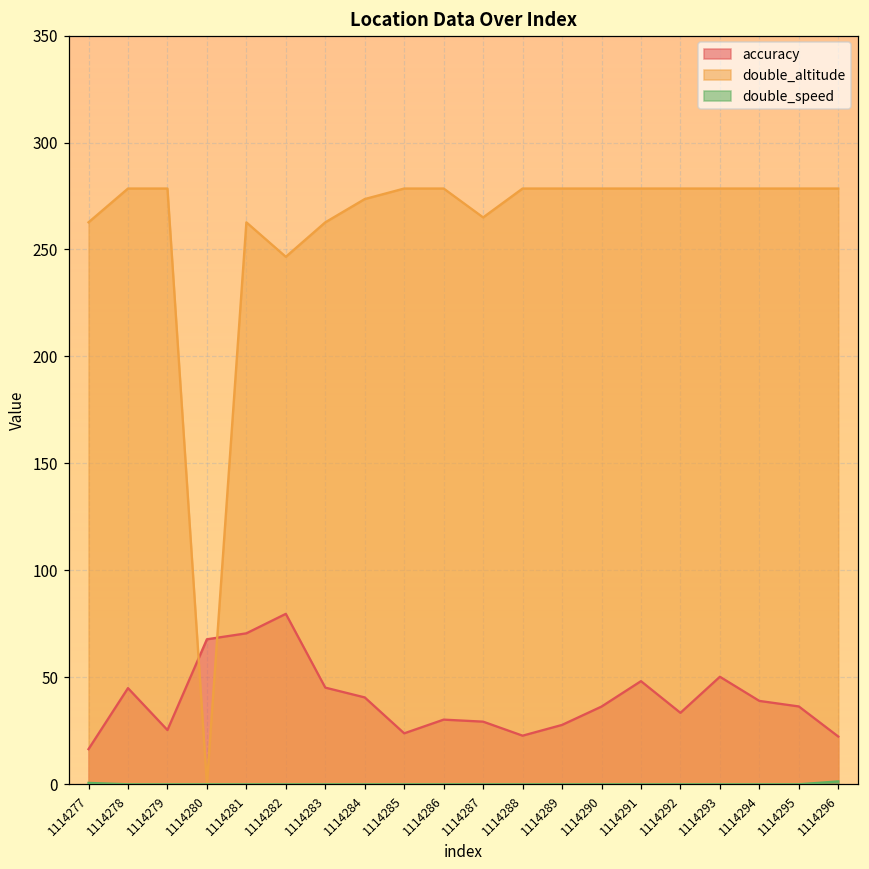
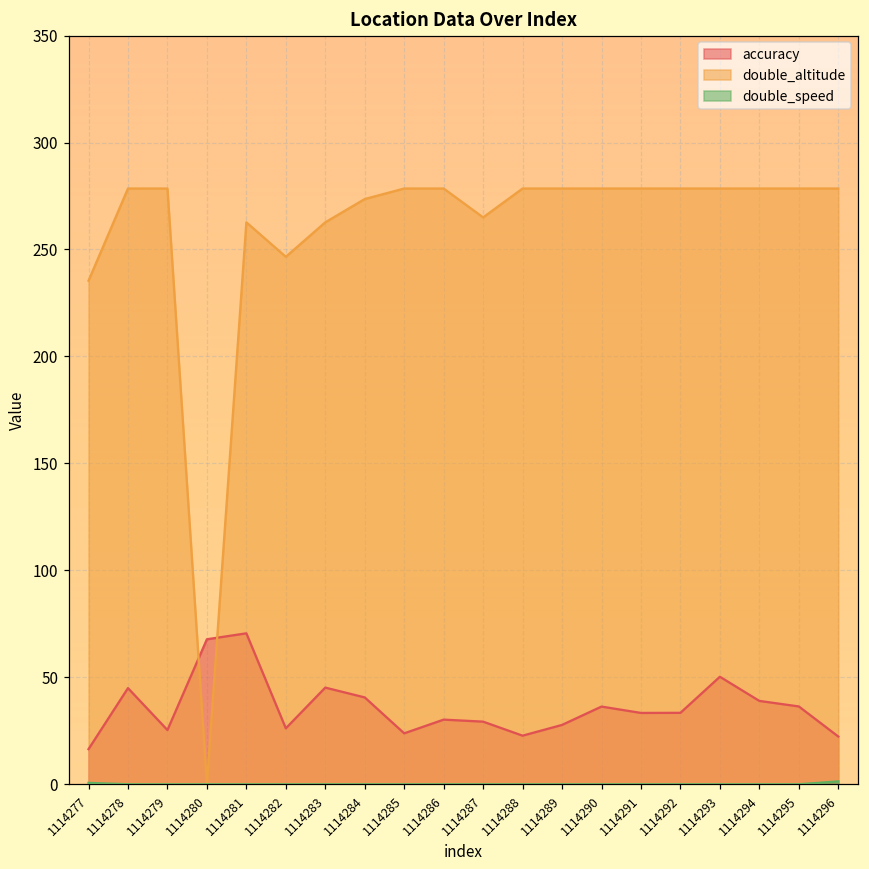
  {
    "accuracy": {
      "1114277": 16,
      "1114278": 45,
      "1114279": 25,
      "1114280": 68,
      "1114281": 71,
-     "1114282": 80,
+     "1114282": 26,
      "1114283": 45,
      "1114284": 41,
      "1114285": 24,
      "1114286": 30,
      "1114287": 29,
      "1114288": 23,
      "1114289": 28,
      "1114290": 36,
-     "1114291": 48,
+     "1114291": 33,
      "1114292": 33,
      "1114293": 50,
      "1114294": 39,
      "1114295": 36,
      "1114296": 22
    },
    "double_altitude": {
-     "1114277": 263,
+     "1114277": 235,
      "1114278": 279,
      "1114279": 279,
      "1114281": 263,
      "1114282": 247,
      "1114283": 263,
      "1114284": 274,
      "1114285": 279,
      "1114286": 279,
      "1114287": 265,
      "1114288": 279,
      "1114289": 279,
      "1114290": 279,
      "1114291": 279,
      "1114292": 279,
      "1114293": 279,
      "1114294": 279,
      "1114295": 279,
      "1114296": 279
    },
    "double_speed": {
      "1114277": 1,
      "1114278": 0,
      "1114279": 0,
      "1114281": 0,
      "1114282": 0,
      "1114283": 0,
      "1114284": 0,
      "1114285": 0,
      "1114286": 0,
      "1114287": 0,
      "1114288": 0,
      "1114289": 0,
      "1114290": 0,
      "1114291": 0,
      "1114292": 0,
      "1114293": 0,
      "1114294": 0,
      "1114295": 0,
      "1114296": 1
    }
  }
